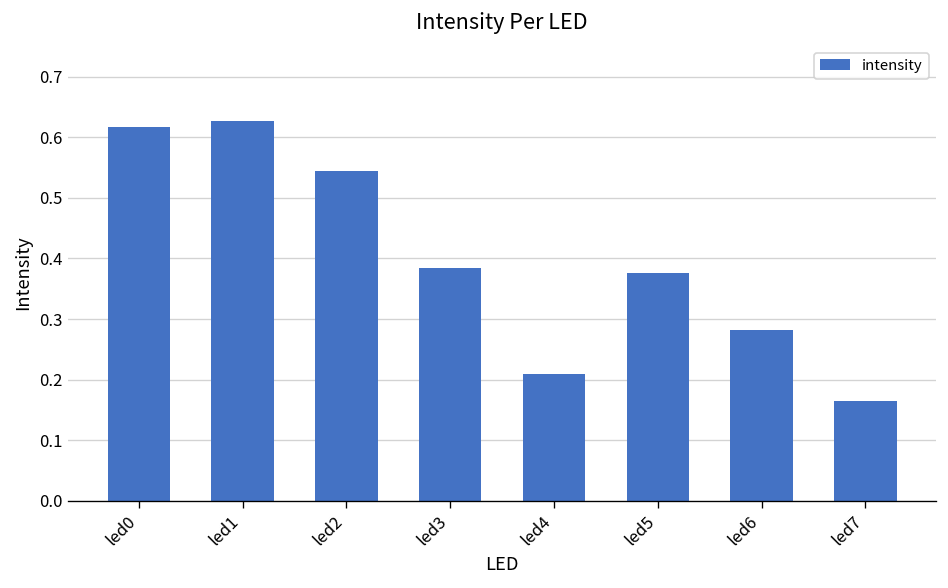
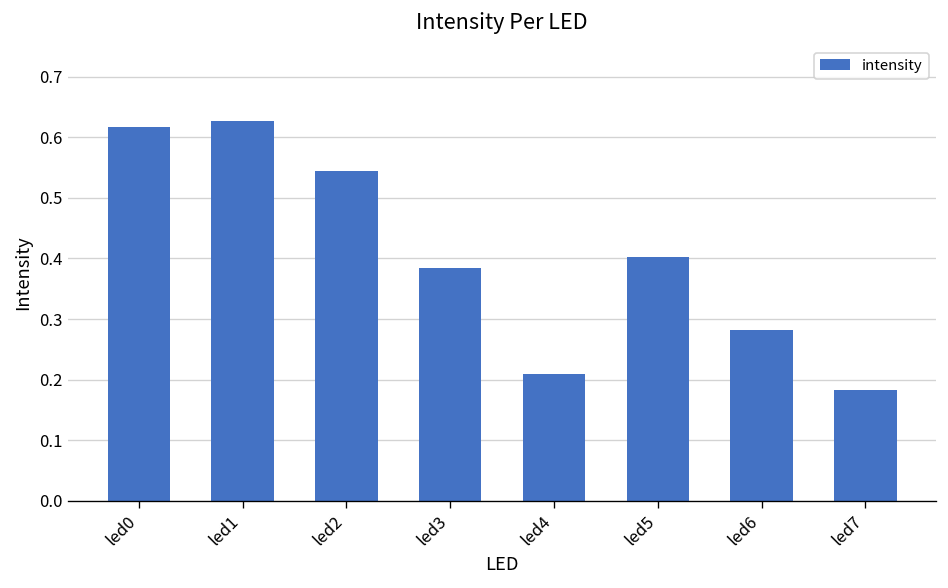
  {
    "led0": 0.62,
    "led1": 0.63,
    "led2": 0.54,
    "led3": 0.38,
    "led4": 0.21,
-   "led5": 0.38,
+   "led5": 0.40,
    "led6": 0.28,
-   "led7": 0.17
+   "led7": 0.18
  }
